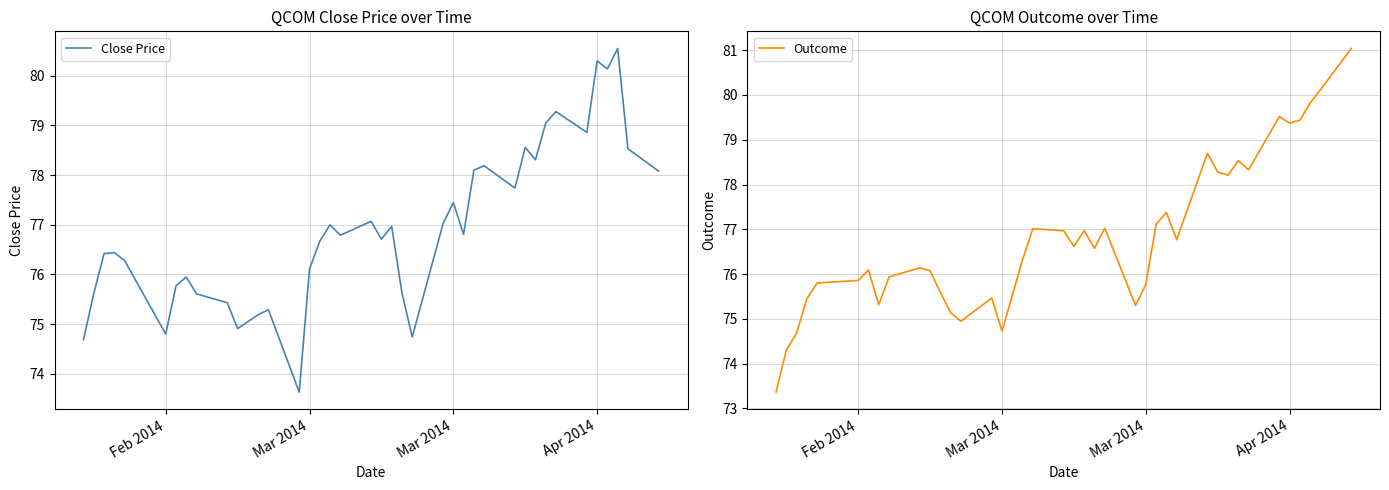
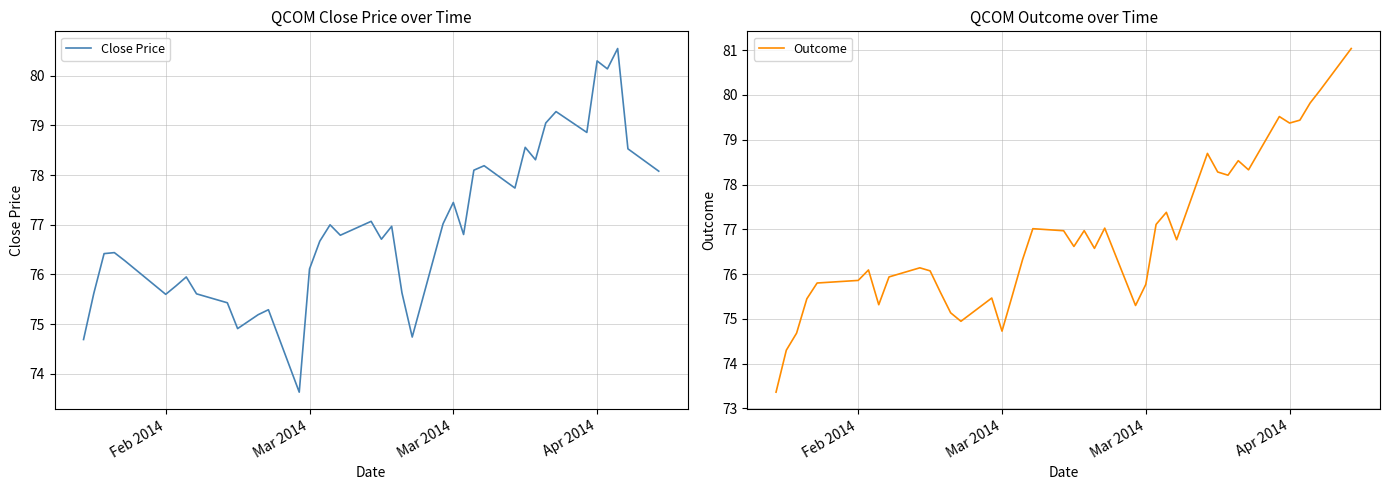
  {
    "QCOM Close Price over Time": {
-     "Feb 2014": 74.8,
+     "Feb 2014": 75.6,
      "Apr 2014": 80.3
    },
    "QCOM Outcome over Time": {
      "Feb 2014": 75.9,
      "Apr 2014": 79.4
    }
  }
